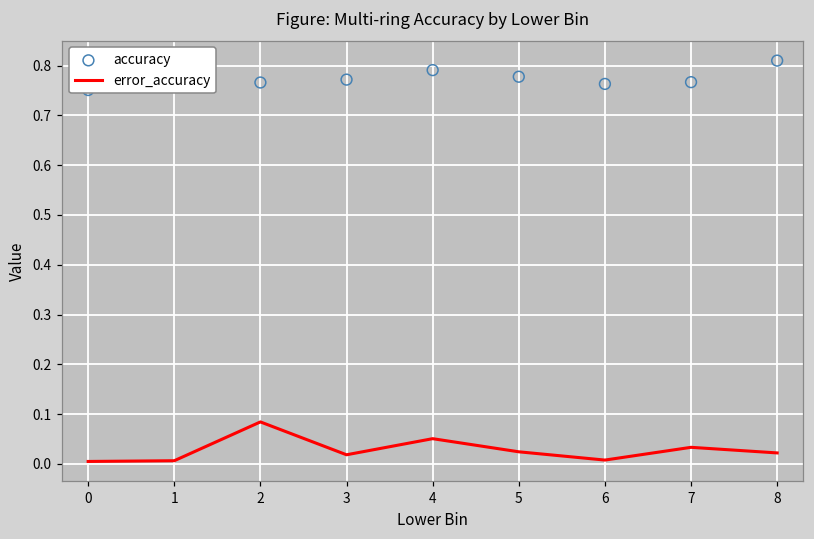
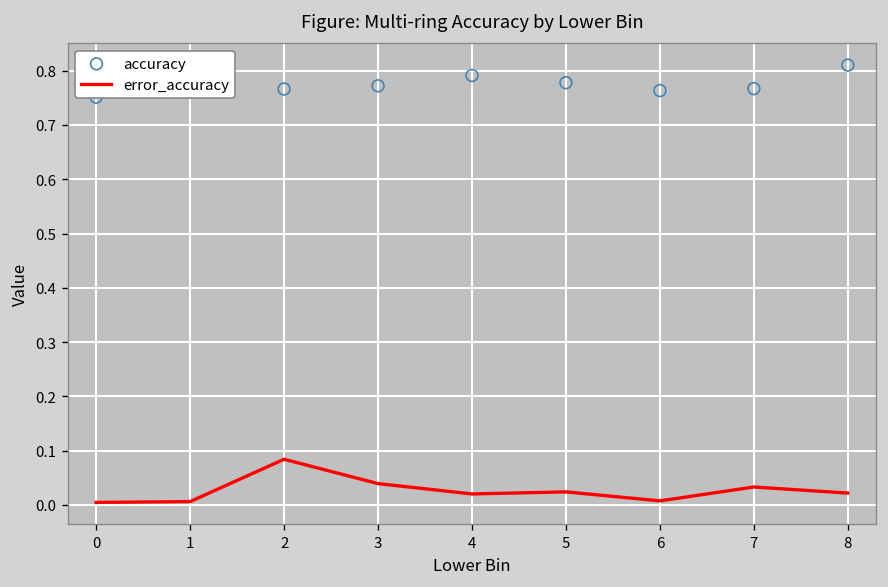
  {
    "error_accuracy": {
      "0": 0.00,
      "1": 0.01,
      "2": 0.08,
-     "3": 0.02,
-     "4": 0.05,
+     "3": 0.04,
+     "4": 0.02,
      "5": 0.02,
      "6": 0.01,
      "7": 0.03,
      "8": 0.02
    }
  }
